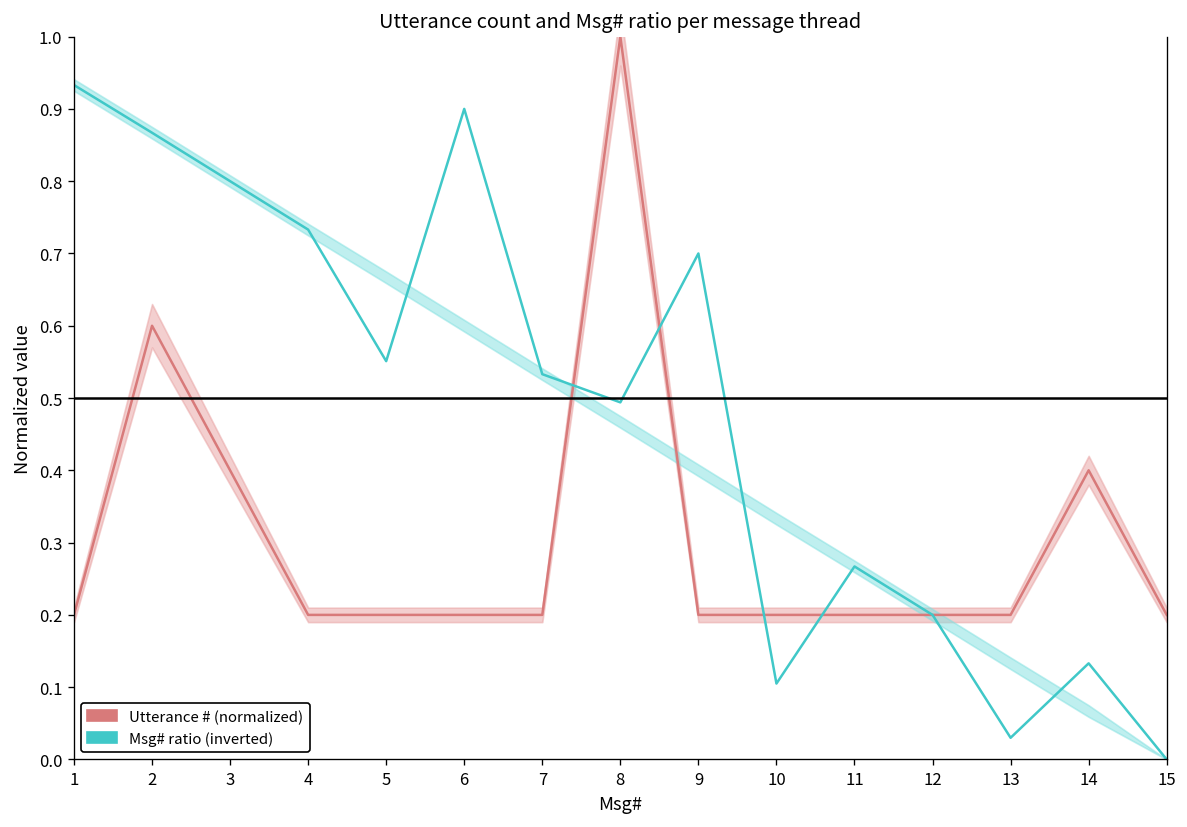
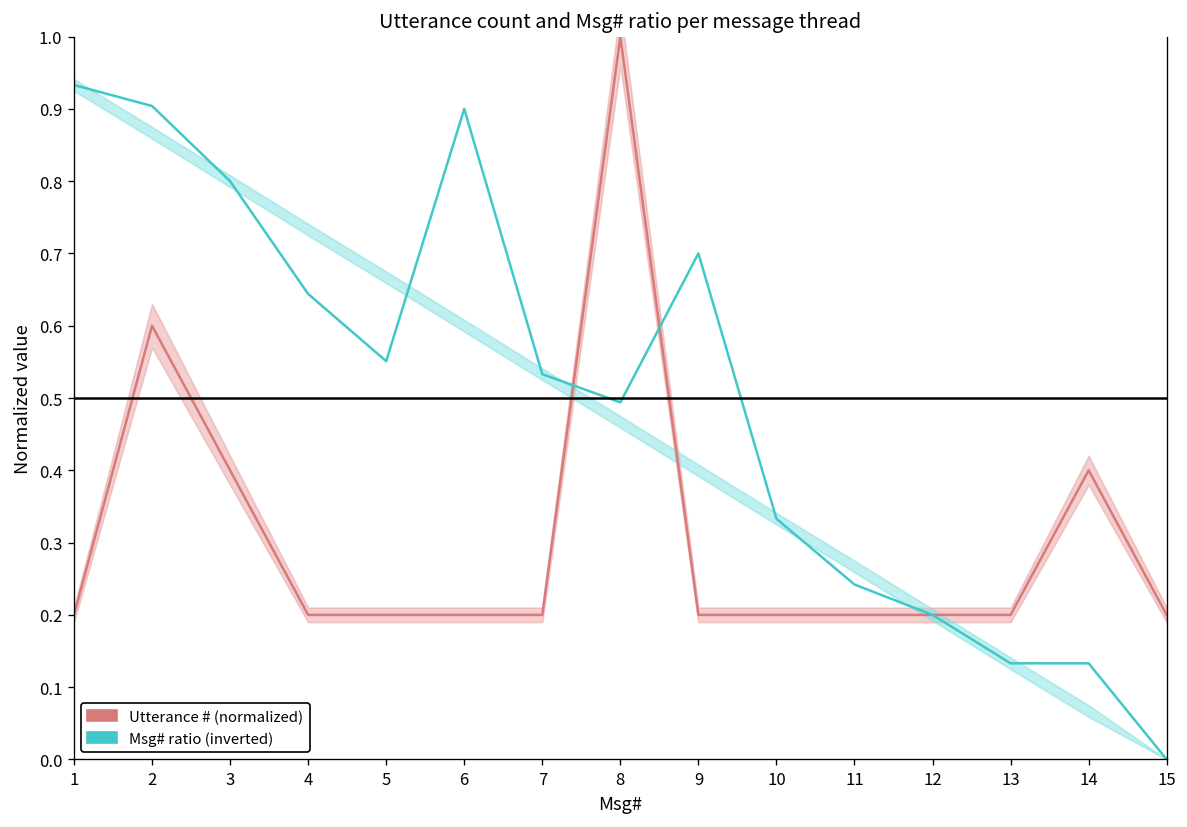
  {
    "Msg# ratio (inverted)": {
      "1": 0.93,
-     "2": 0.87,
+     "2": 0.90,
      "3": 0.80,
-     "4": 0.73,
+     "4": 0.64,
      "5": 0.55,
      "6": 0.90,
      "7": 0.53,
      "8": 0.49,
      "9": 0.70,
-     "10": 0.10,
-     "11": 0.27,
-     "13": 0.03,
+     "10": 0.33,
+     "11": 0.24,
+     "13": 0.13,
      "14": 0.13
    }
  }
